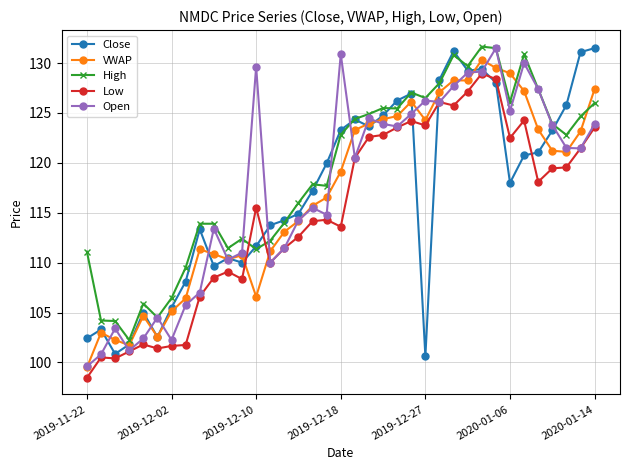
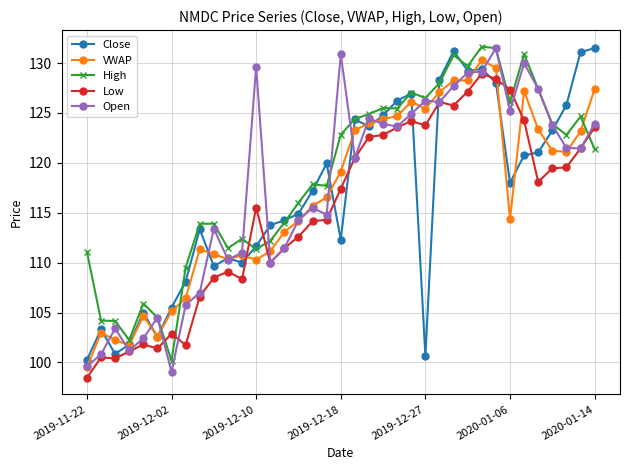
  {
    "Close": {
-     "2019-11-22": 102,
+     "2019-11-22": 100,
      "2019-12-02": 106,
      "2019-12-10": 112,
-     "2019-12-18": 123,
+     "2019-12-18": 112,
      "2019-12-27": 101,
      "2020-01-06": 118,
      "2020-01-14": 132
    },
    "VWAP": {
      "2019-12-02": 105,
-     "2019-12-10": 107,
+     "2019-12-10": 110,
      "2019-12-18": 119,
-     "2019-12-27": 124,
-     "2020-01-06": 129,
+     "2019-12-27": 125,
+     "2020-01-06": 114,
      "2020-01-14": 127
    },
    "High": {
      "2019-11-22": 111,
-     "2019-12-02": 106,
+     "2019-12-02": 100,
      "2019-12-10": 111,
      "2019-12-18": 123,
      "2020-01-06": 126,
-     "2020-01-14": 126
+     "2020-01-14": 121
    },
    "Low": {
      "2019-11-22": 98,
-     "2019-12-02": 102,
+     "2019-12-02": 103,
      "2019-12-10": 116,
-     "2019-12-18": 114,
+     "2019-12-18": 117,
      "2019-12-27": 124,
-     "2020-01-06": 123,
+     "2020-01-06": 127,
      "2020-01-14": 124
    },
    "Open": {
-     "2019-12-02": 102,
+     "2019-12-02": 99,
      "2019-12-10": 130,
      "2019-12-18": 131,
      "2020-01-06": 125,
      "2020-01-14": 124
    }
  }
